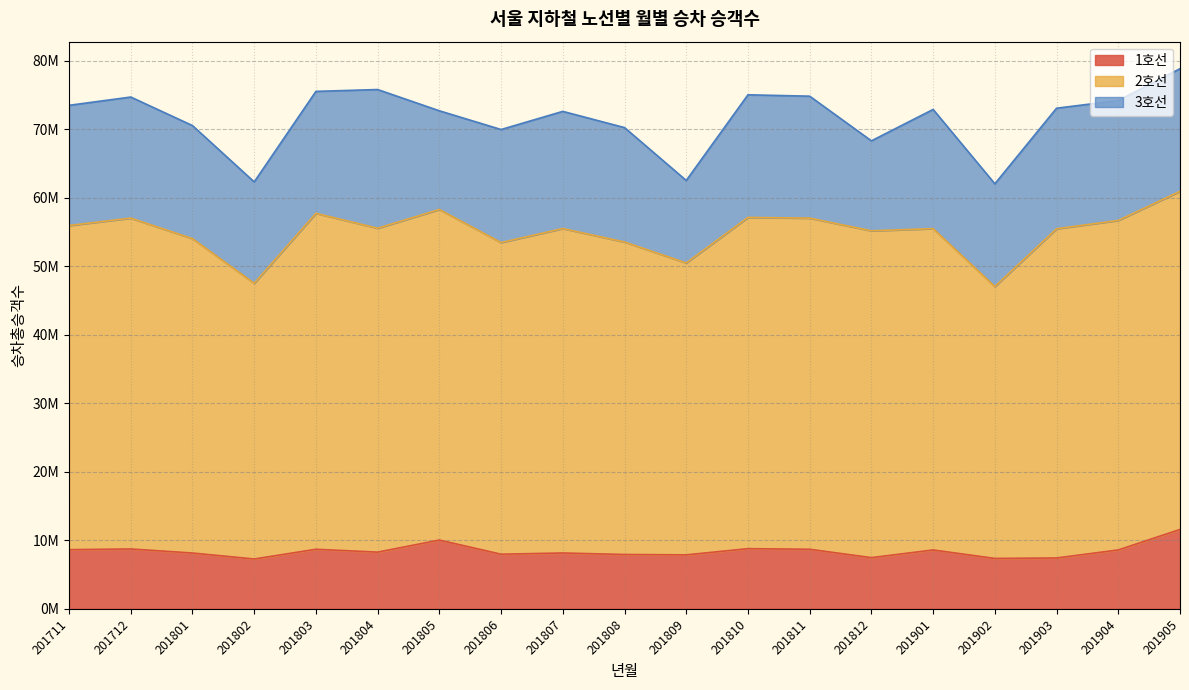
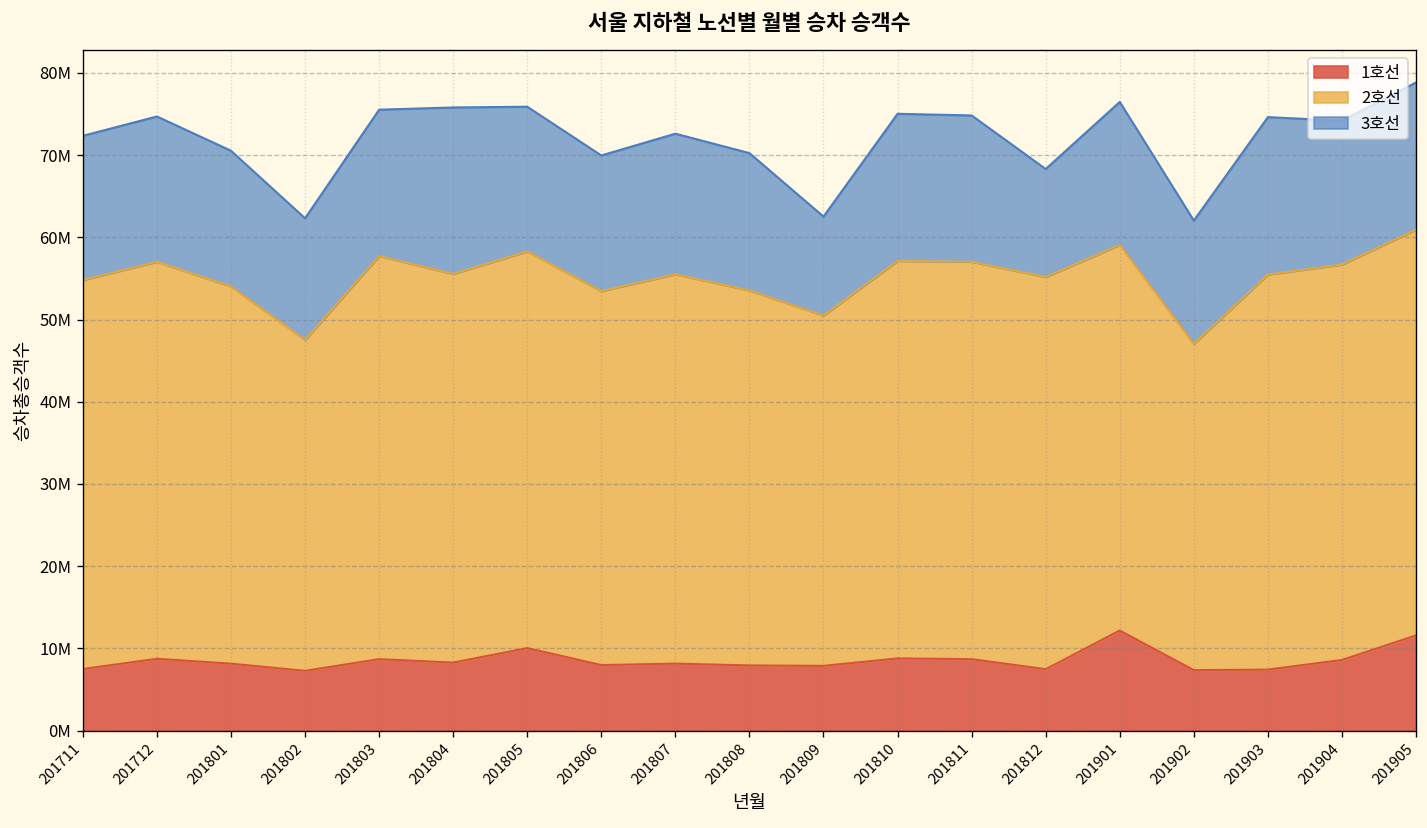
  {
    "1호선": {
-     "201711": 9000000,
+     "201711": 7000000,
      "201712": 9000000,
      "201801": 8000000,
      "201802": 7000000,
      "201803": 9000000,
      "201804": 8000000,
      "201805": 10000000,
      "201806": 8000000,
      "201807": 8000000,
      "201808": 8000000,
      "201809": 8000000,
      "201810": 9000000,
      "201811": 9000000,
      "201812": 7000000,
-     "201901": 9000000,
+     "201901": 12000000,
      "201902": 7000000,
      "201903": 7000000,
      "201904": 9000000,
      "201905": 12000000
    },
    "2호선": {
      "201711": 47000000,
      "201712": 48000000,
      "201801": 46000000,
      "201802": 40000000,
      "201803": 49000000,
      "201804": 47000000,
      "201805": 48000000,
      "201806": 45000000,
      "201807": 47000000,
      "201808": 46000000,
      "201809": 43000000,
      "201810": 48000000,
      "201811": 48000000,
      "201812": 48000000,
      "201901": 47000000,
      "201902": 40000000,
      "201903": 48000000,
      "201904": 48000000,
      "201905": 49000000
    },
    "3호선": {
      "201711": 18000000,
      "201712": 18000000,
      "201801": 17000000,
      "201802": 15000000,
      "201803": 18000000,
      "201804": 20000000,
-     "201805": 14000000,
+     "201805": 18000000,
      "201806": 17000000,
      "201807": 17000000,
      "201808": 17000000,
      "201809": 12000000,
      "201810": 18000000,
      "201811": 18000000,
      "201812": 13000000,
      "201901": 17000000,
      "201902": 15000000,
-     "201903": 18000000,
+     "201903": 19000000,
      "201905": 18000000
    }
  }
